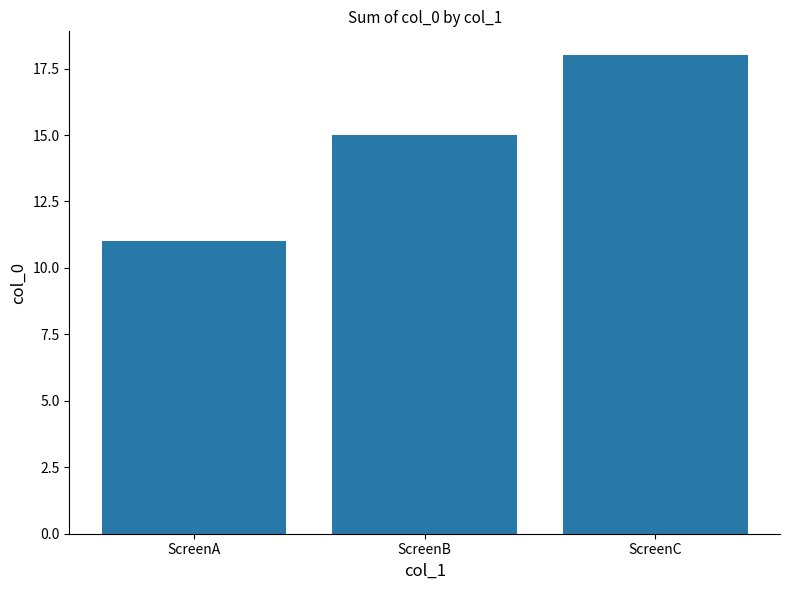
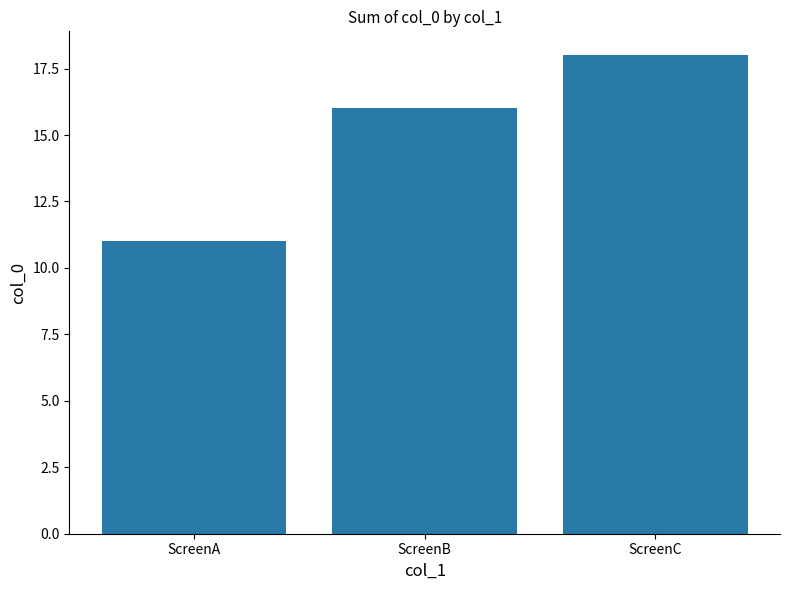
  {
    "ScreenA": 11,
-   "ScreenB": 15,
+   "ScreenB": 16,
    "ScreenC": 18
  }
